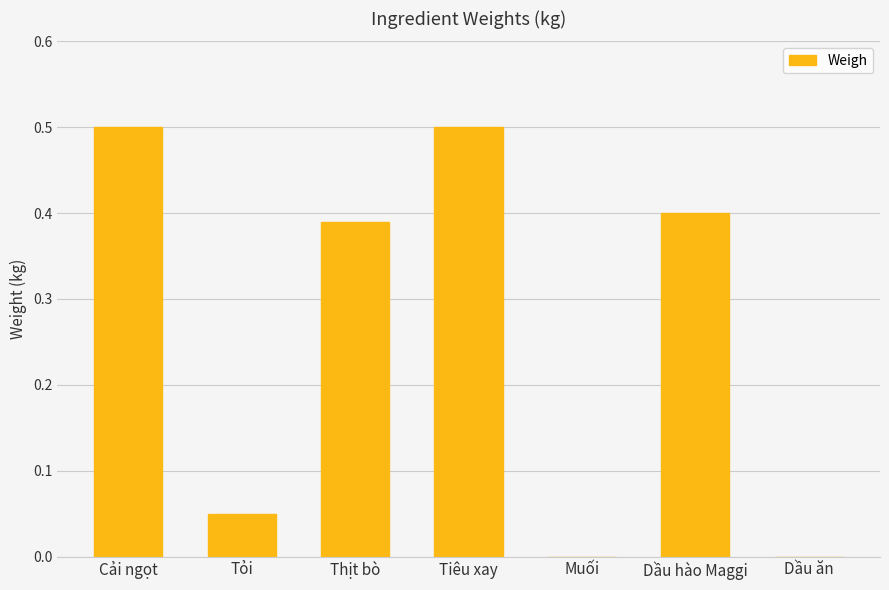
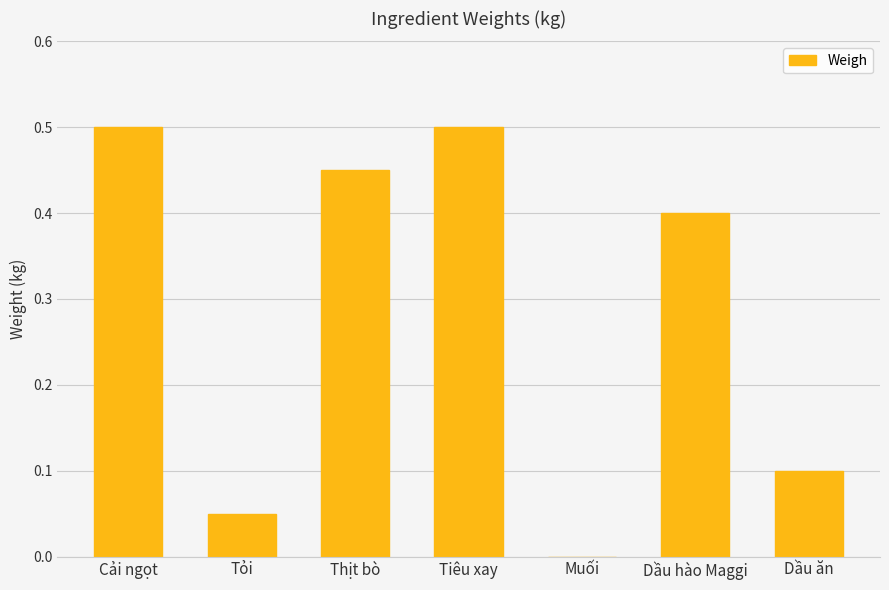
  {
    "Cải ngọt": 0.50,
    "Tỏi": 0.05,
-   "Thịt bò": 0.39,
+   "Thịt bò": 0.45,
    "Tiêu xay": 0.50,
    "Muối": 0.00,
    "Dầu hào Maggi": 0.40,
-   "Dầu ăn": 0.0
+   "Dầu ăn": 0.1
  }
